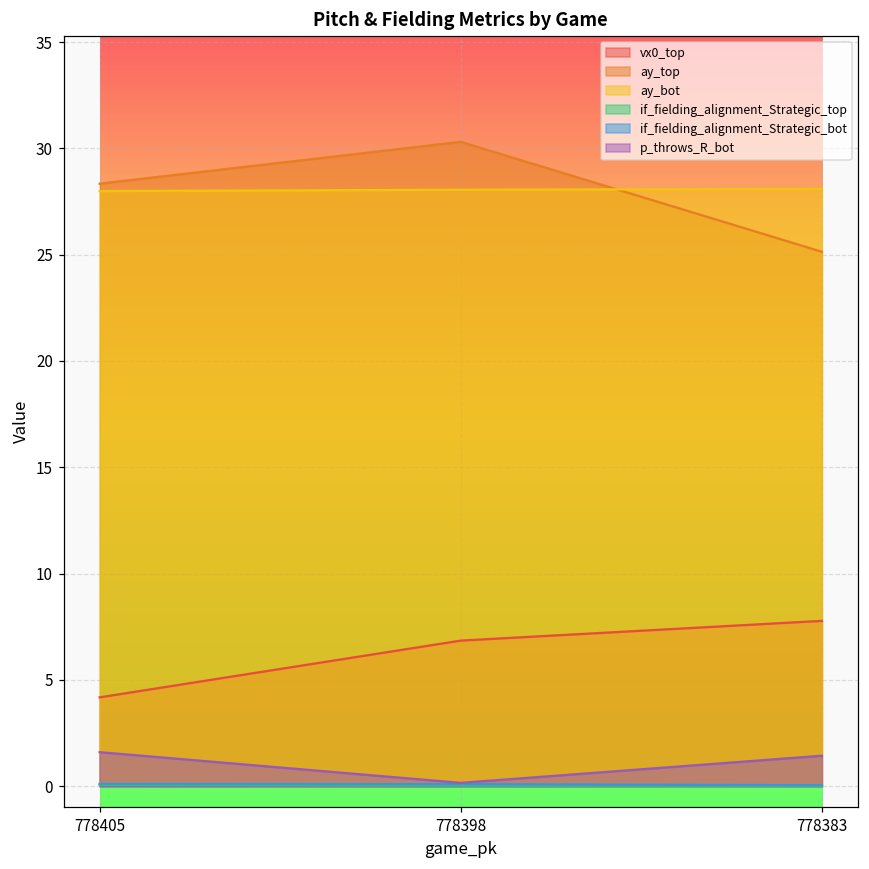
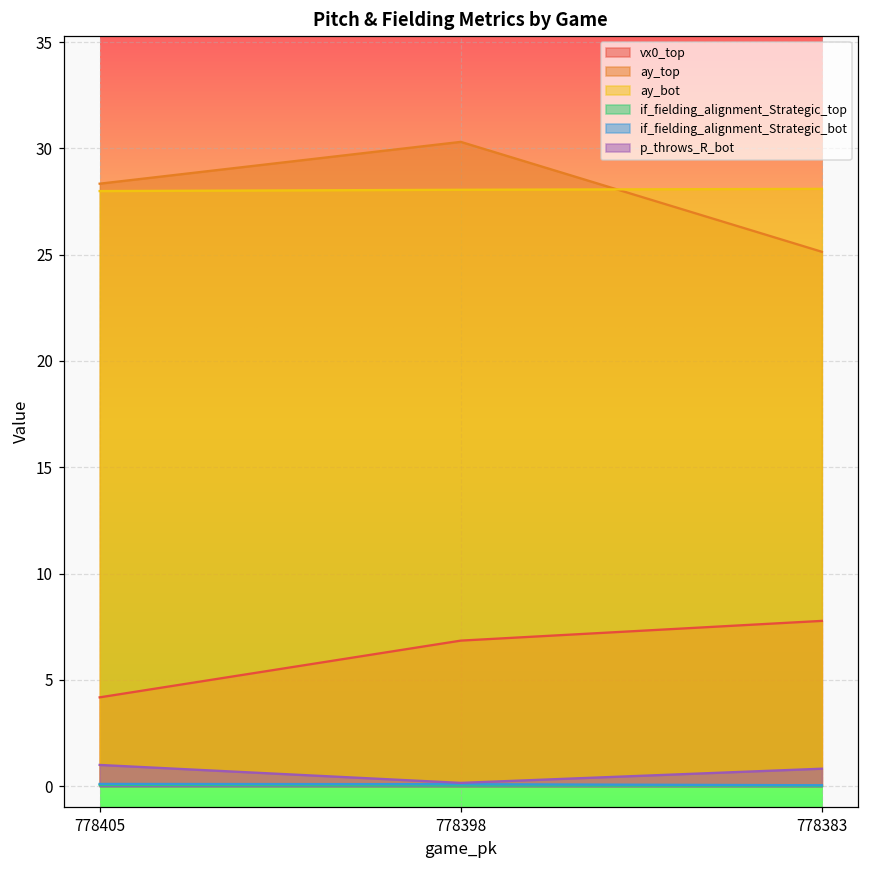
  {
    "p_throws_R_bot": {
-     "778405": 1.6,
-     "778383": 1.4
+     "778405": 1.0,
+     "778383": 0.8
    }
  }
